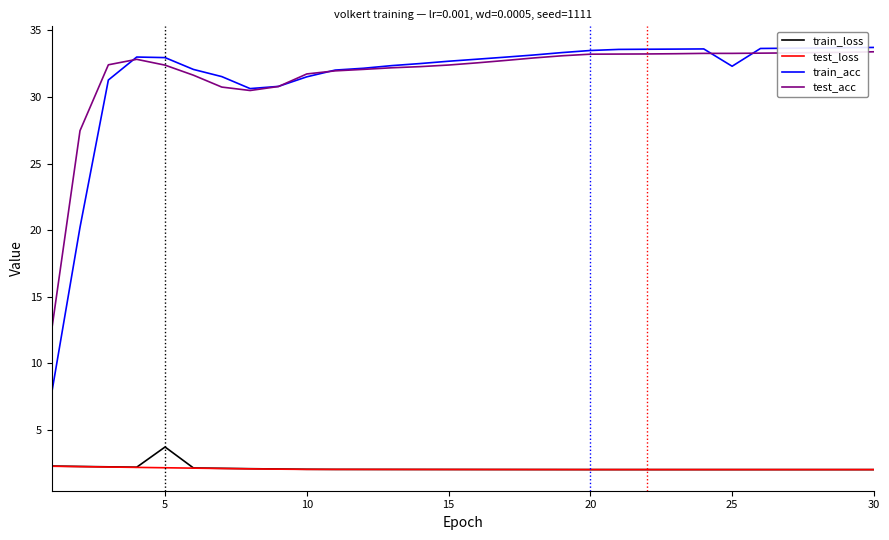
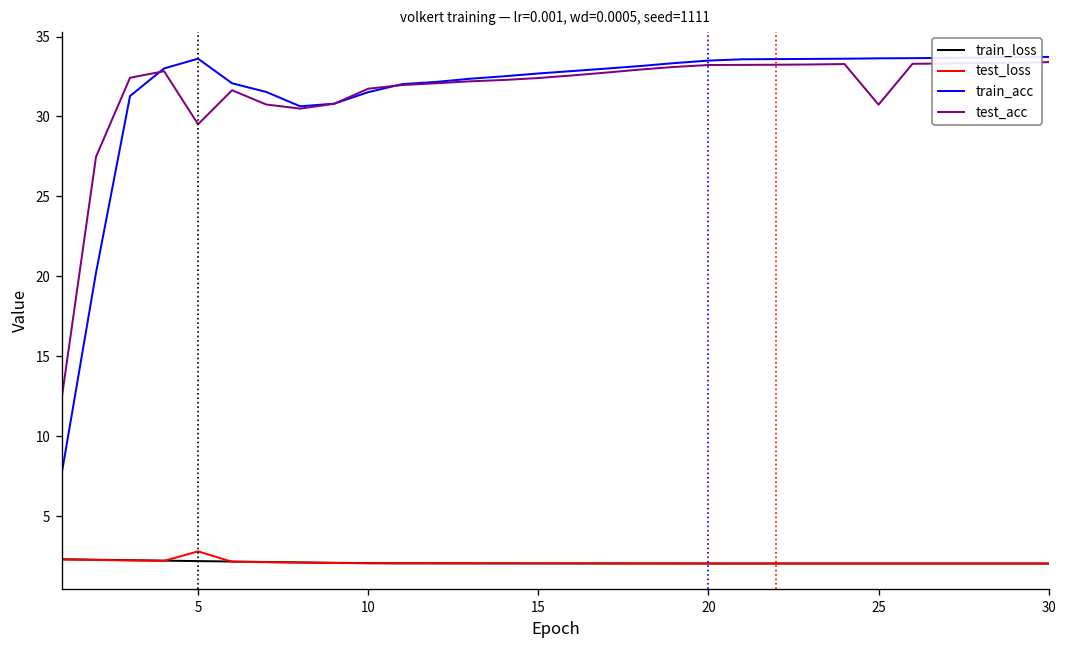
  {
    "train_loss": {
-     "5": 3.7
+     "5": 2.2
    },
    "test_loss": {
-     "5": 2.2
+     "5": 2.8
    },
    "train_acc": {
-     "5": 33.0,
+     "5": 33.6,
      "10": 31.5,
      "15": 32.7,
      "20": 33.5,
-     "25": 32.3,
+     "25": 33.6,
      "30": 33.7
    },
    "test_acc": {
-     "5": 32.4,
+     "5": 29.5,
      "10": 31.7,
      "15": 32.4,
      "20": 33.2,
-     "25": 33.3,
+     "25": 30.7,
      "30": 33.4
    }
  }
